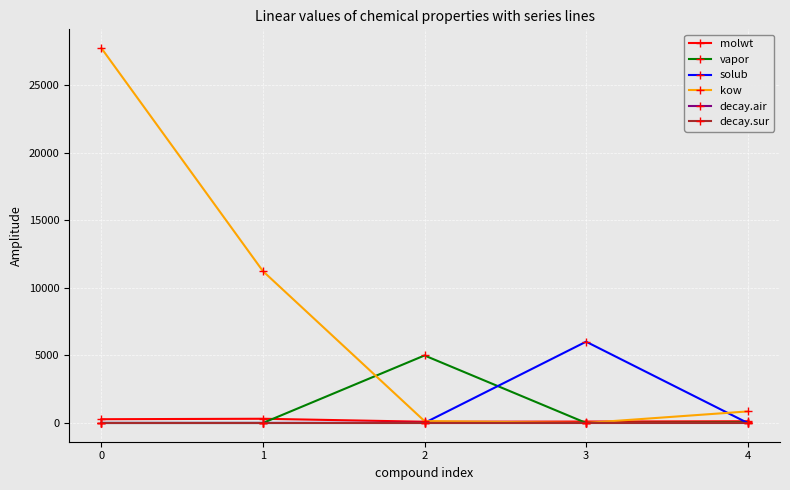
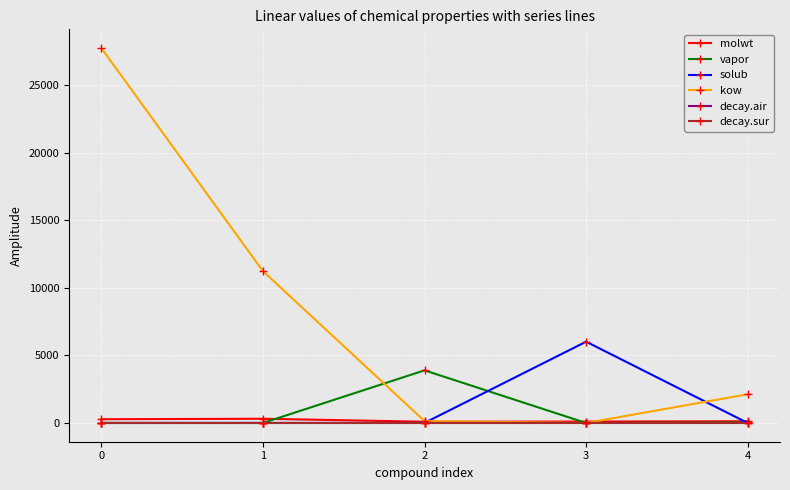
  {
    "molwt": {
      "0": 300,
      "1": 300
    },
    "vapor": {
-     "2": 5000
+     "2": 3900
    },
    "solub": {
      "3": 6000
    },
    "kow": {
      "0": 27800,
      "1": 11200,
-     "4": 900
+     "4": 2100
    }
  }
